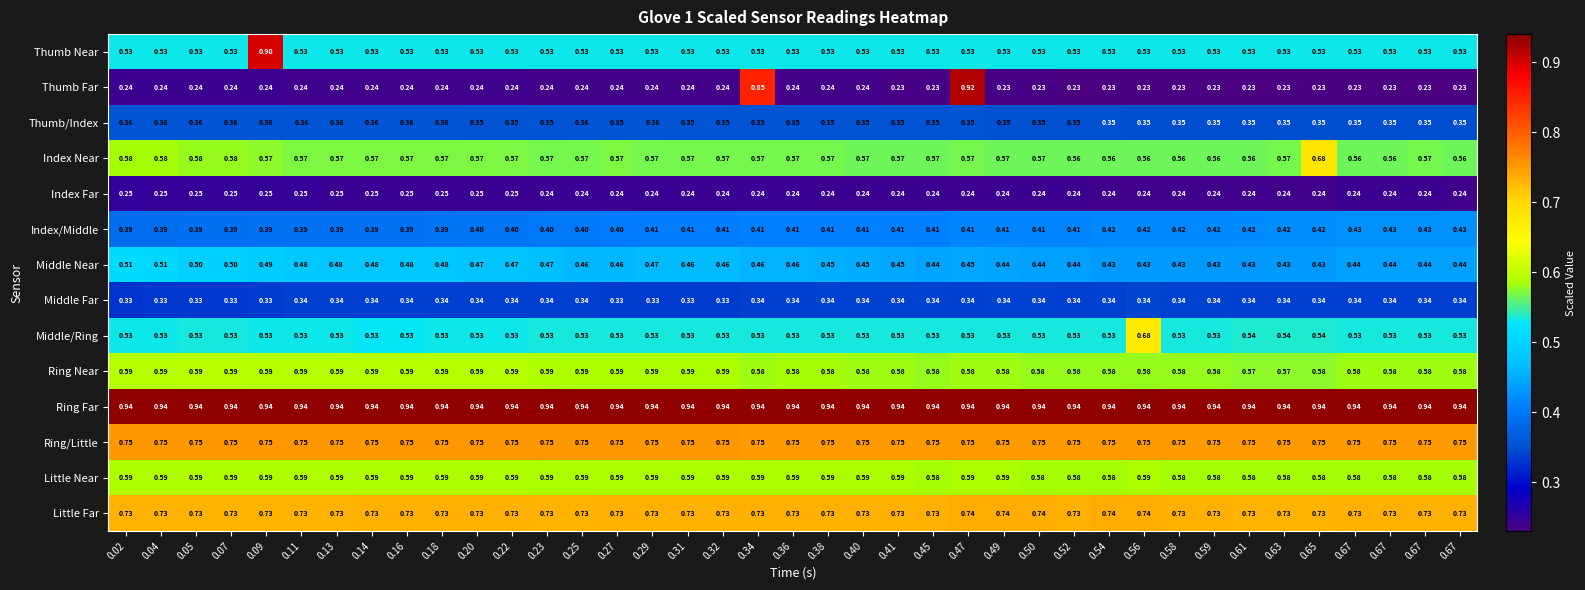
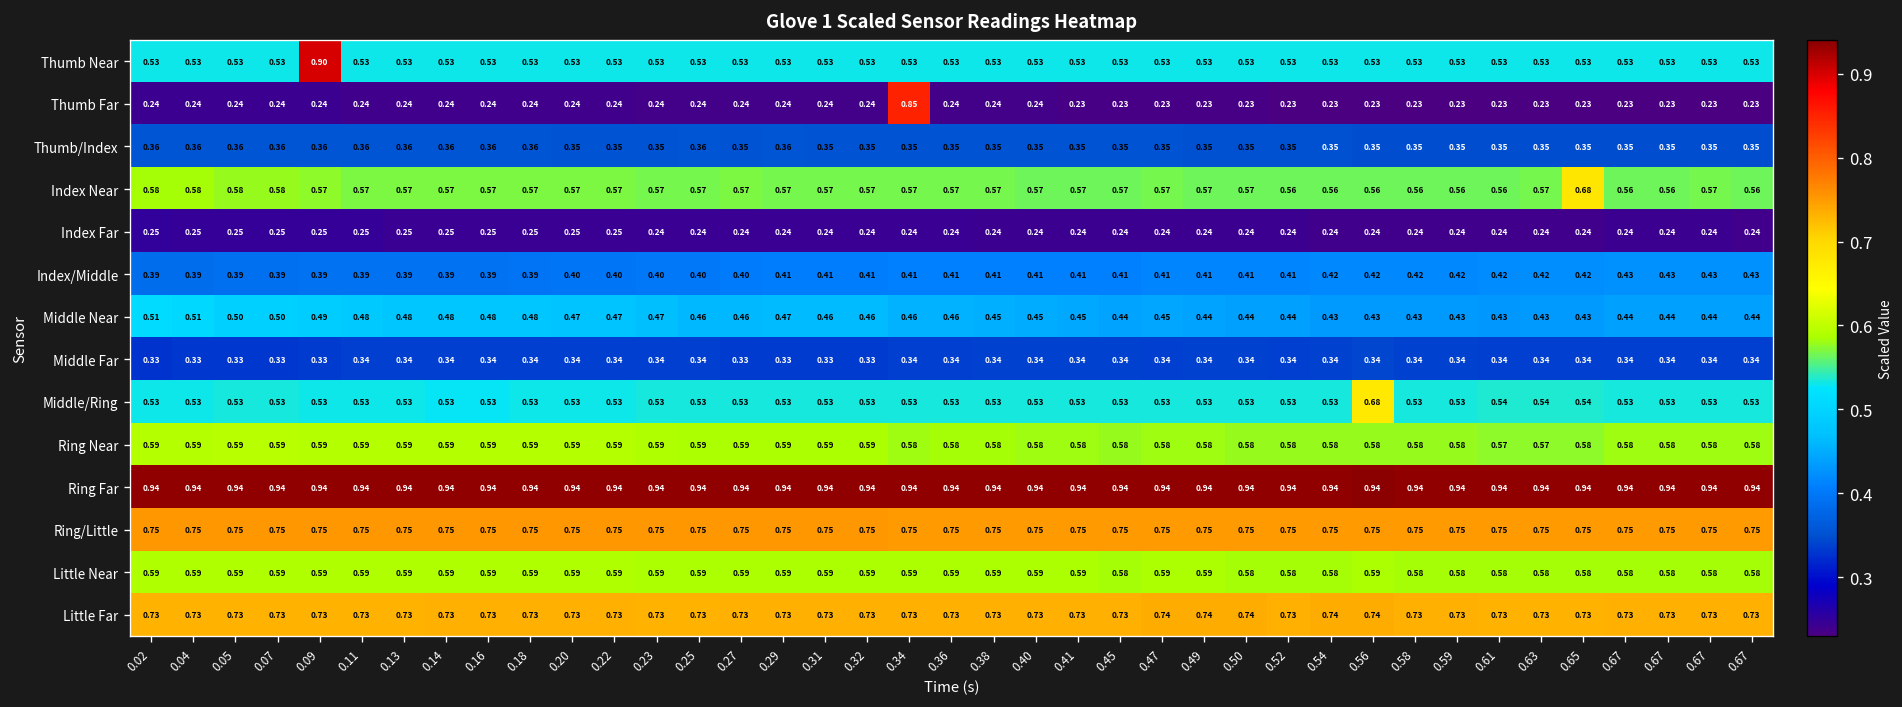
  {
    "Thumb Far": {
      "0.02": 0.24,
      "0.04": 0.24,
      "0.05": 0.24,
      "0.07": 0.24,
      "0.09": 0.24,
      "0.11": 0.24,
      "0.13": 0.24,
      "0.14": 0.24,
      "0.16": 0.24,
      "0.18": 0.24,
      "0.20": 0.24,
      "0.22": 0.24,
      "0.23": 0.24,
      "0.25": 0.24,
      "0.27": 0.24,
      "0.29": 0.24,
      "0.31": 0.24,
      "0.32": 0.24,
      "0.34": 0.85,
      "0.36": 0.24,
      "0.38": 0.24,
      "0.40": 0.24,
      "0.41": 0.23,
      "0.45": 0.23,
-     "0.47": 0.92,
+     "0.47": 0.23,
      "0.49": 0.23,
      "0.50": 0.23,
      "0.52": 0.23,
      "0.54": 0.23,
      "0.56": 0.23,
      "0.58": 0.23,
      "0.59": 0.23,
      "0.61": 0.23,
      "0.63": 0.23,
      "0.65": 0.23
    }
  }
